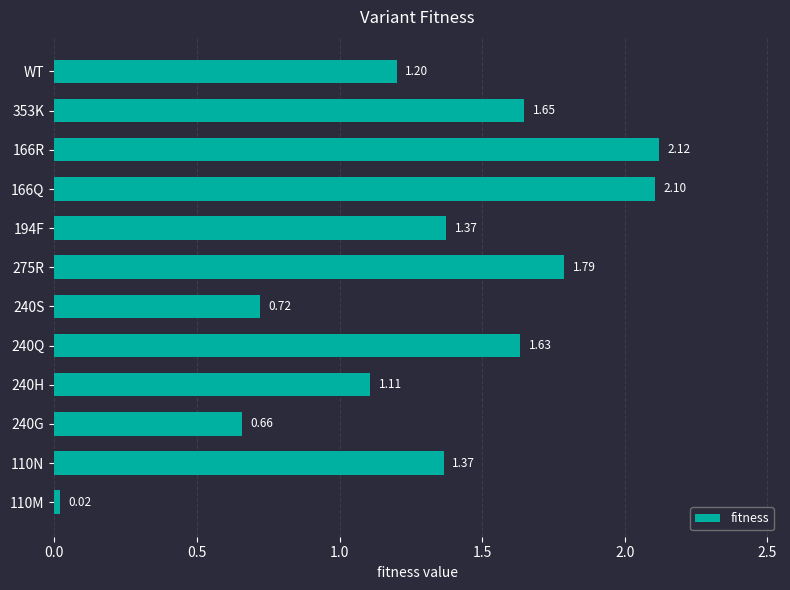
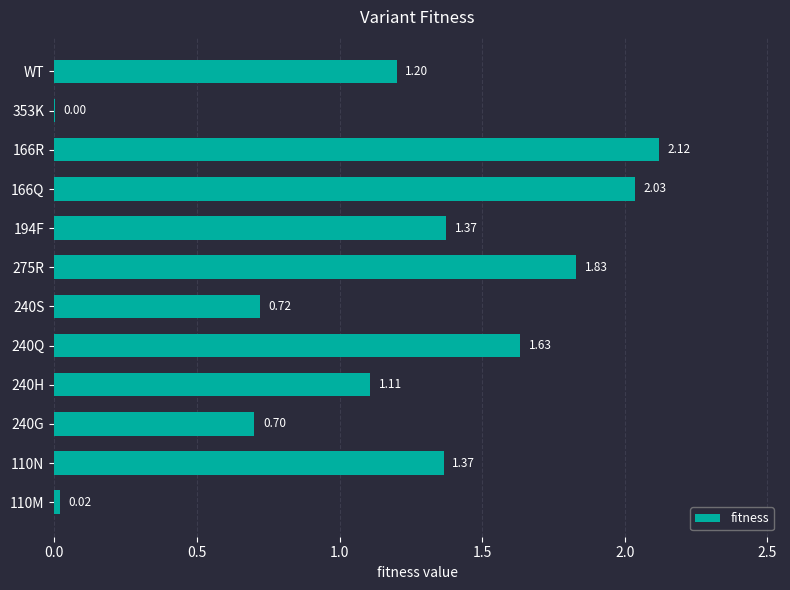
  {
    "WT": 1.20,
-   "353K": 1.65,
+   "353K": 0.00,
    "166R": 2.12,
-   "166Q": 2.10,
+   "166Q": 2.03,
    "194F": 1.37,
-   "275R": 1.79,
+   "275R": 1.83,
    "240S": 0.72,
    "240Q": 1.63,
    "240H": 1.11,
-   "240G": 0.66,
+   "240G": 0.70,
    "110N": 1.37,
    "110M": 0.02
  }
